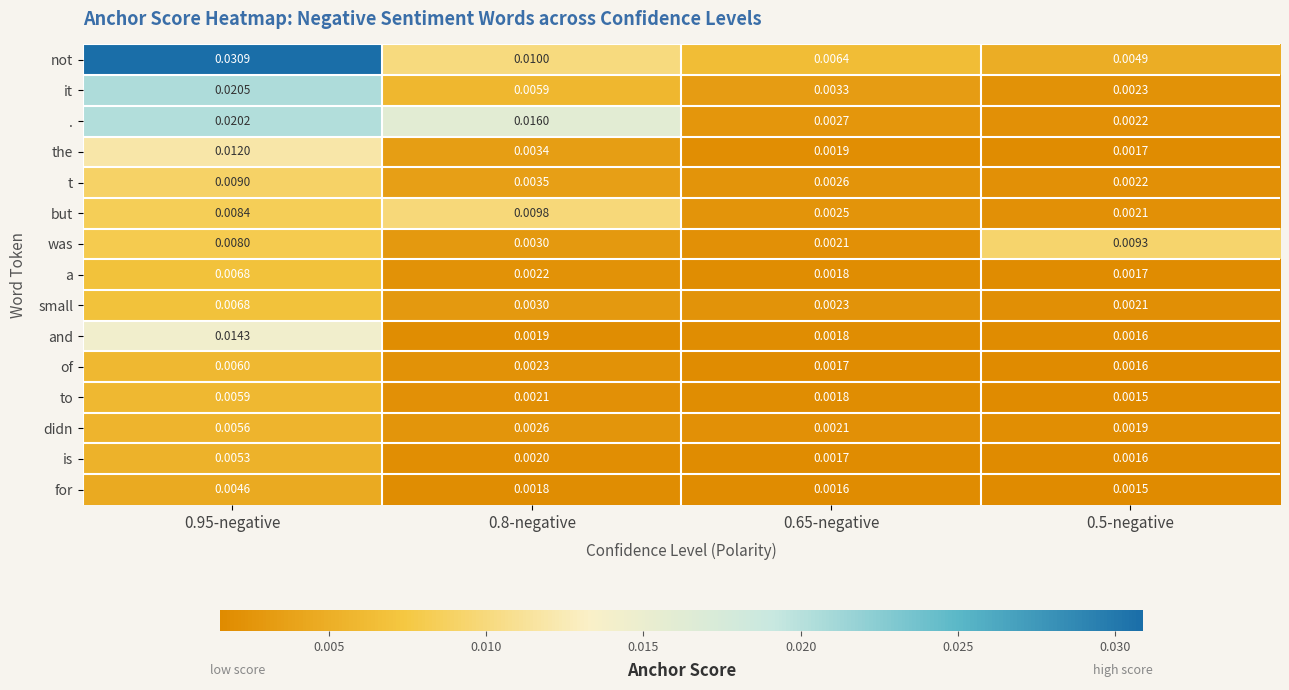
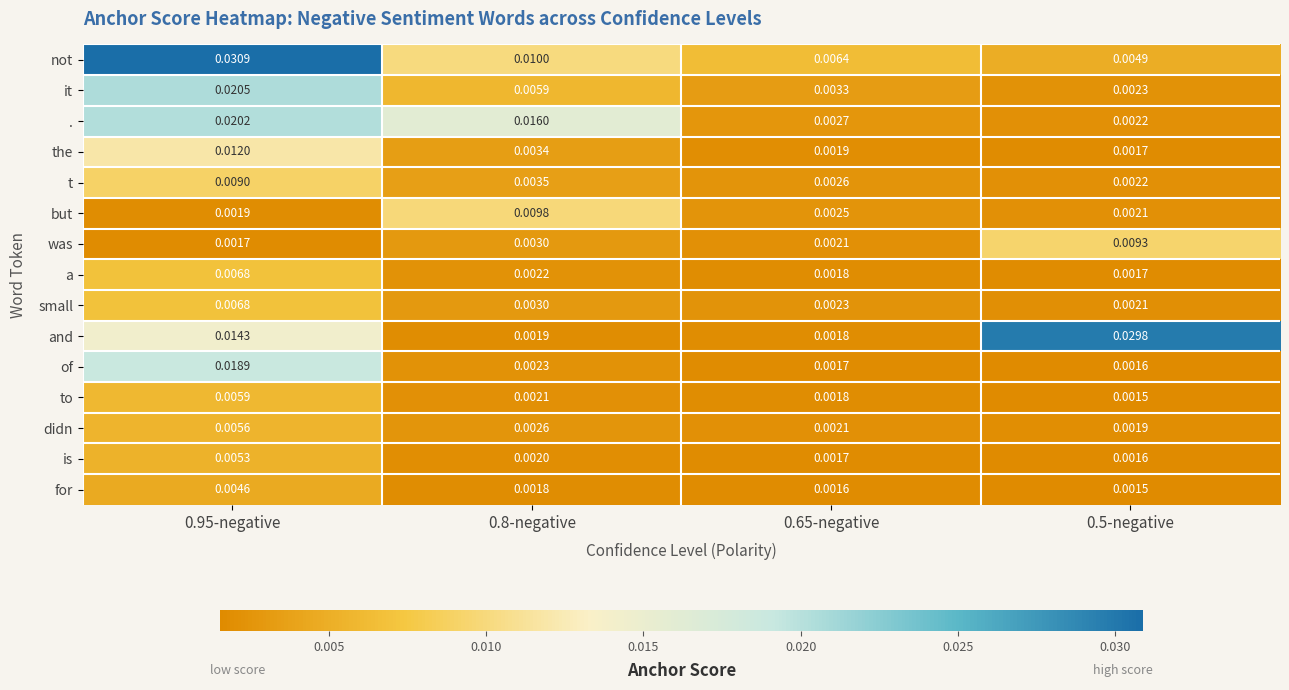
  {
    "not": {
      "0.95-negative": 0.0309,
      "0.8-negative": 0.0100,
      "0.65-negative": 0.0064,
      "0.5-negative": 0.0049
    },
    "it": {
      "0.95-negative": 0.0205,
      "0.8-negative": 0.0059,
      "0.65-negative": 0.0033,
      "0.5-negative": 0.0023
    },
    ".": {
      "0.95-negative": 0.0202,
      "0.8-negative": 0.0160,
      "0.65-negative": 0.0027,
      "0.5-negative": 0.0022
    },
    "the": {
      "0.95-negative": 0.0120,
      "0.8-negative": 0.0034,
      "0.65-negative": 0.0019,
      "0.5-negative": 0.0017
    },
    "t": {
      "0.95-negative": 0.0090,
      "0.8-negative": 0.0035,
      "0.65-negative": 0.0026,
      "0.5-negative": 0.0022
    },
    "but": {
-     "0.95-negative": 0.0084,
+     "0.95-negative": 0.0019,
      "0.8-negative": 0.0098,
      "0.65-negative": 0.0025,
      "0.5-negative": 0.0021
    },
    "was": {
-     "0.95-negative": 0.0080,
+     "0.95-negative": 0.0017,
      "0.8-negative": 0.0030,
      "0.65-negative": 0.0021,
      "0.5-negative": 0.0093
    },
    "a": {
      "0.95-negative": 0.0068,
      "0.8-negative": 0.0022,
      "0.65-negative": 0.0018,
      "0.5-negative": 0.0017
    },
    "small": {
      "0.95-negative": 0.0068,
      "0.8-negative": 0.0030,
      "0.65-negative": 0.0023,
      "0.5-negative": 0.0021
    },
    "and": {
      "0.95-negative": 0.0143,
      "0.8-negative": 0.0019,
      "0.65-negative": 0.0018,
-     "0.5-negative": 0.0016
+     "0.5-negative": 0.0298
    },
    "of": {
-     "0.95-negative": 0.0060,
+     "0.95-negative": 0.0189,
      "0.8-negative": 0.0023,
      "0.65-negative": 0.0017,
      "0.5-negative": 0.0016
    },
    "to": {
      "0.95-negative": 0.0059,
      "0.8-negative": 0.0021,
      "0.65-negative": 0.0018,
      "0.5-negative": 0.0015
    },
    "didn": {
      "0.95-negative": 0.0056,
      "0.8-negative": 0.0026,
      "0.65-negative": 0.0021,
      "0.5-negative": 0.0019
    },
    "is": {
      "0.95-negative": 0.0053,
      "0.8-negative": 0.0020,
      "0.65-negative": 0.0017,
      "0.5-negative": 0.0016
    },
    "for": {
      "0.95-negative": 0.0046,
      "0.8-negative": 0.0018,
      "0.65-negative": 0.0016,
      "0.5-negative": 0.0015
    }
  }
